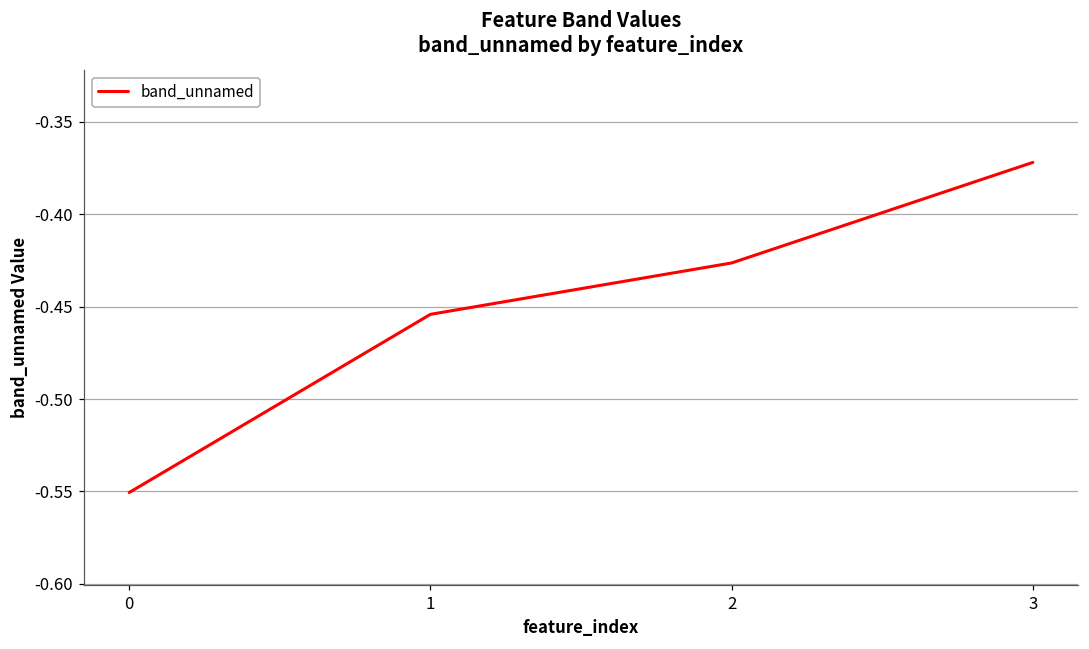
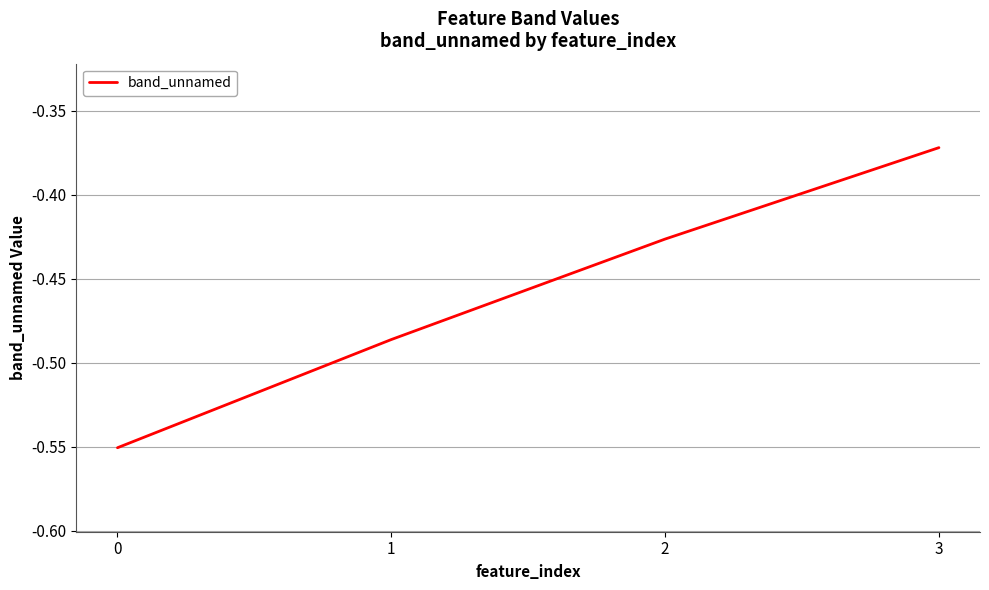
  {
    "0": -0.551,
-   "1": -0.454,
+   "1": -0.486,
    "2": -0.426,
    "3": -0.372
  }
